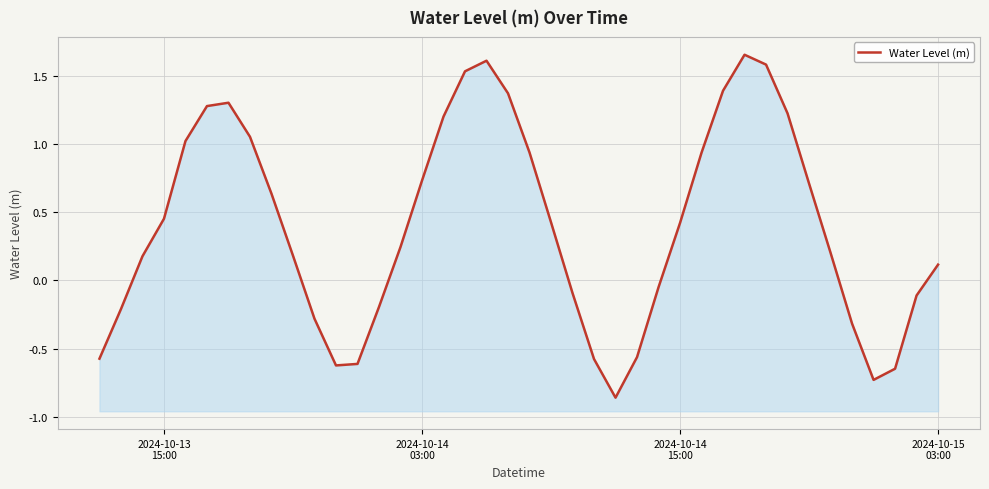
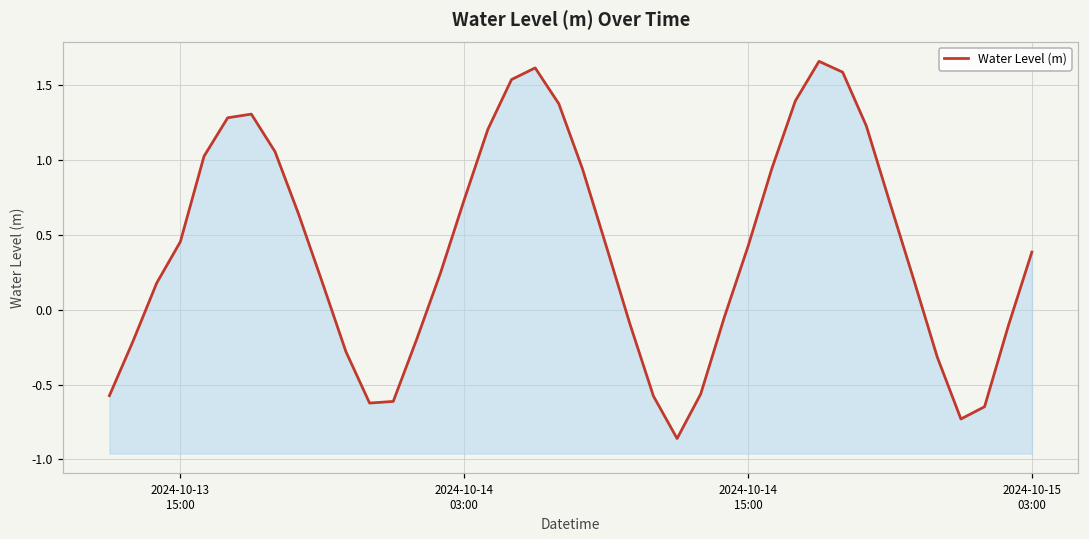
  {
    "2024-10-13 15:00": 0.45,
    "2024-10-14 03:00": 0.73,
    "2024-10-14 15:00": 0.42,
-   "2024-10-15 03:00": 0.12
+   "2024-10-15 03:00": 0.38
  }
